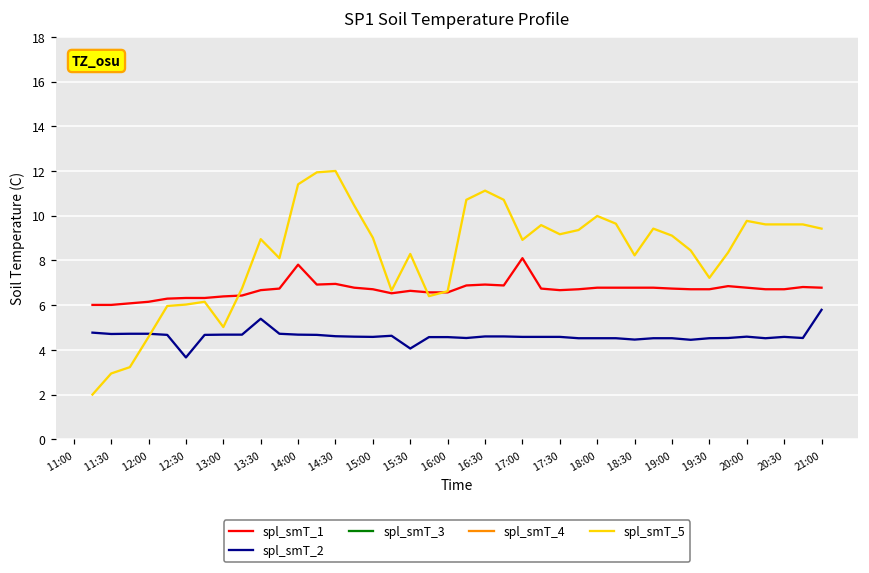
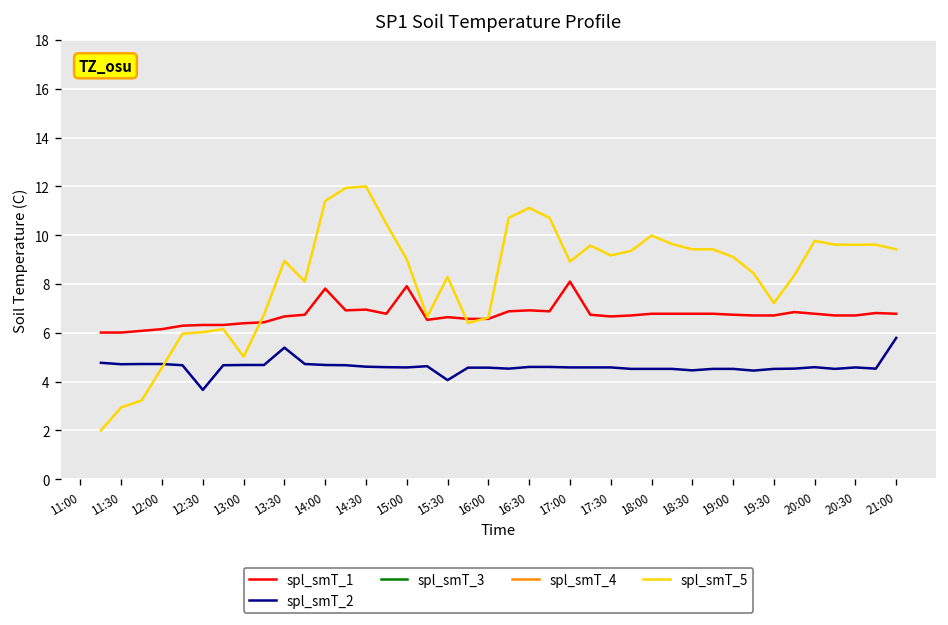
  {
    "spl_smT_1": {
      "11:30": 6.0,
      "12:00": 6.2,
      "12:30": 6.3,
      "13:00": 6.4,
      "13:30": 6.7,
      "14:00": 7.8,
      "14:30": 7.0,
-     "15:00": 6.7,
+     "15:00": 7.9,
      "15:30": 6.6,
      "16:30": 6.9,
      "17:00": 8.1,
      "17:30": 6.7,
      "18:00": 6.8,
      "18:30": 6.8,
      "19:00": 6.7,
      "19:30": 6.7,
      "20:00": 6.8,
      "20:30": 6.7,
      "21:00": 6.8
    },
    "spl_smT_2": {
      "11:30": 4.7,
      "12:00": 4.7,
      "12:30": 3.7,
      "13:00": 4.7,
      "13:30": 5.4,
      "14:00": 4.7,
      "14:30": 4.6,
      "15:00": 4.6,
      "15:30": 4.1,
      "16:00": 4.6,
      "16:30": 4.6,
      "17:00": 4.6,
      "17:30": 4.6,
      "18:00": 4.5,
      "18:30": 4.5,
      "19:00": 4.5,
      "19:30": 4.5,
      "20:00": 4.6,
      "20:30": 4.6,
      "21:00": 5.8
    },
    "spl_smT_5": {
      "11:30": 2.9,
      "12:00": 4.6,
      "12:30": 6.0,
      "13:00": 5.0,
      "13:30": 8.9,
      "14:00": 11.4,
      "14:30": 12.0,
      "15:00": 9.0,
      "15:30": 8.3,
      "16:30": 11.1,
      "17:00": 8.9,
      "17:30": 9.2,
      "18:00": 10.0,
-     "18:30": 8.2,
+     "18:30": 9.4,
      "19:00": 9.1,
      "19:30": 7.2,
      "20:00": 9.8,
      "20:30": 9.6,
      "21:00": 9.4
    }
  }
